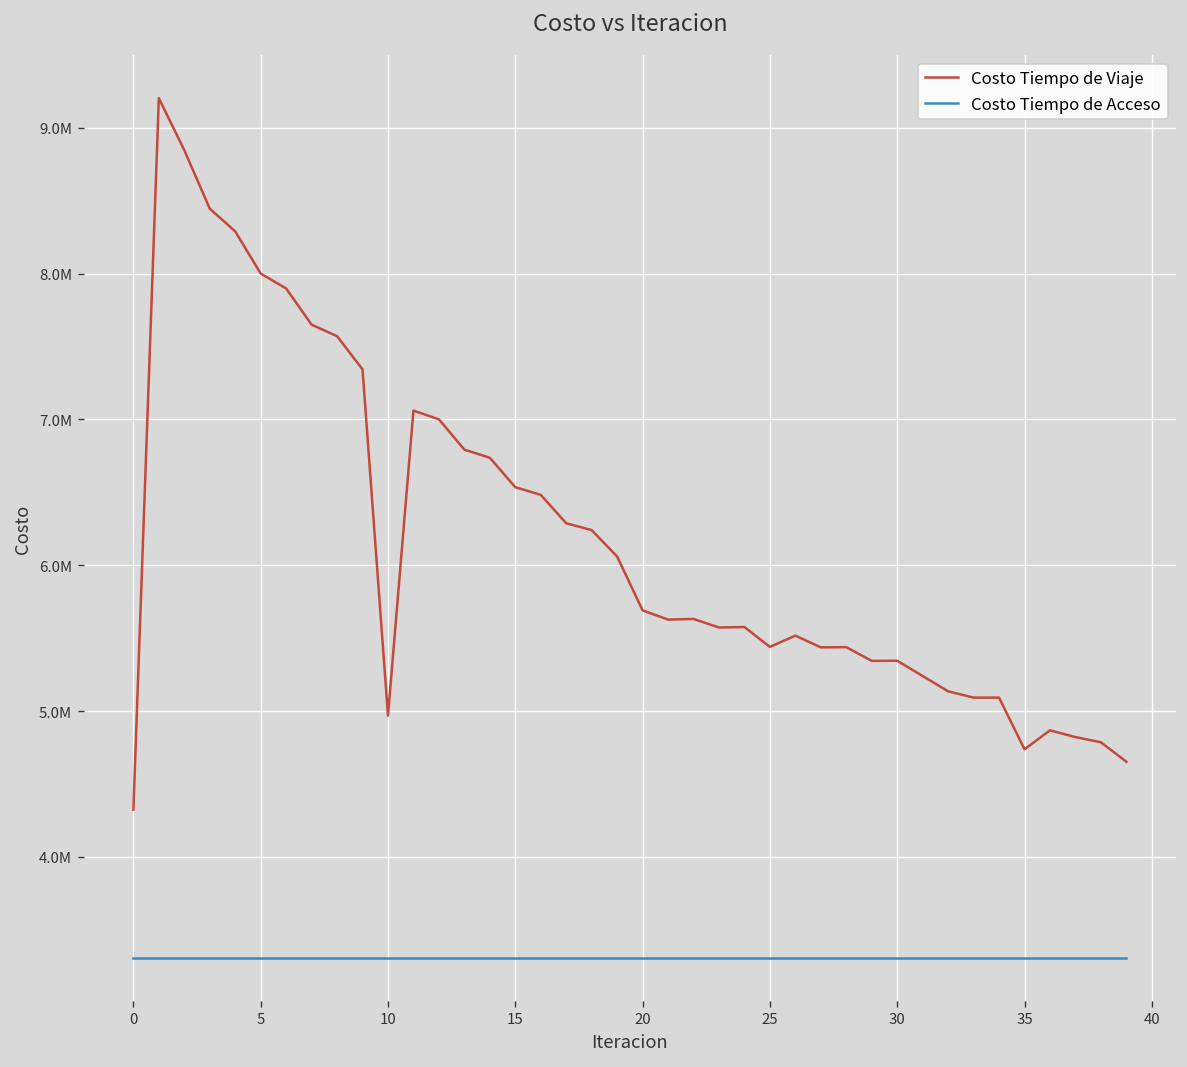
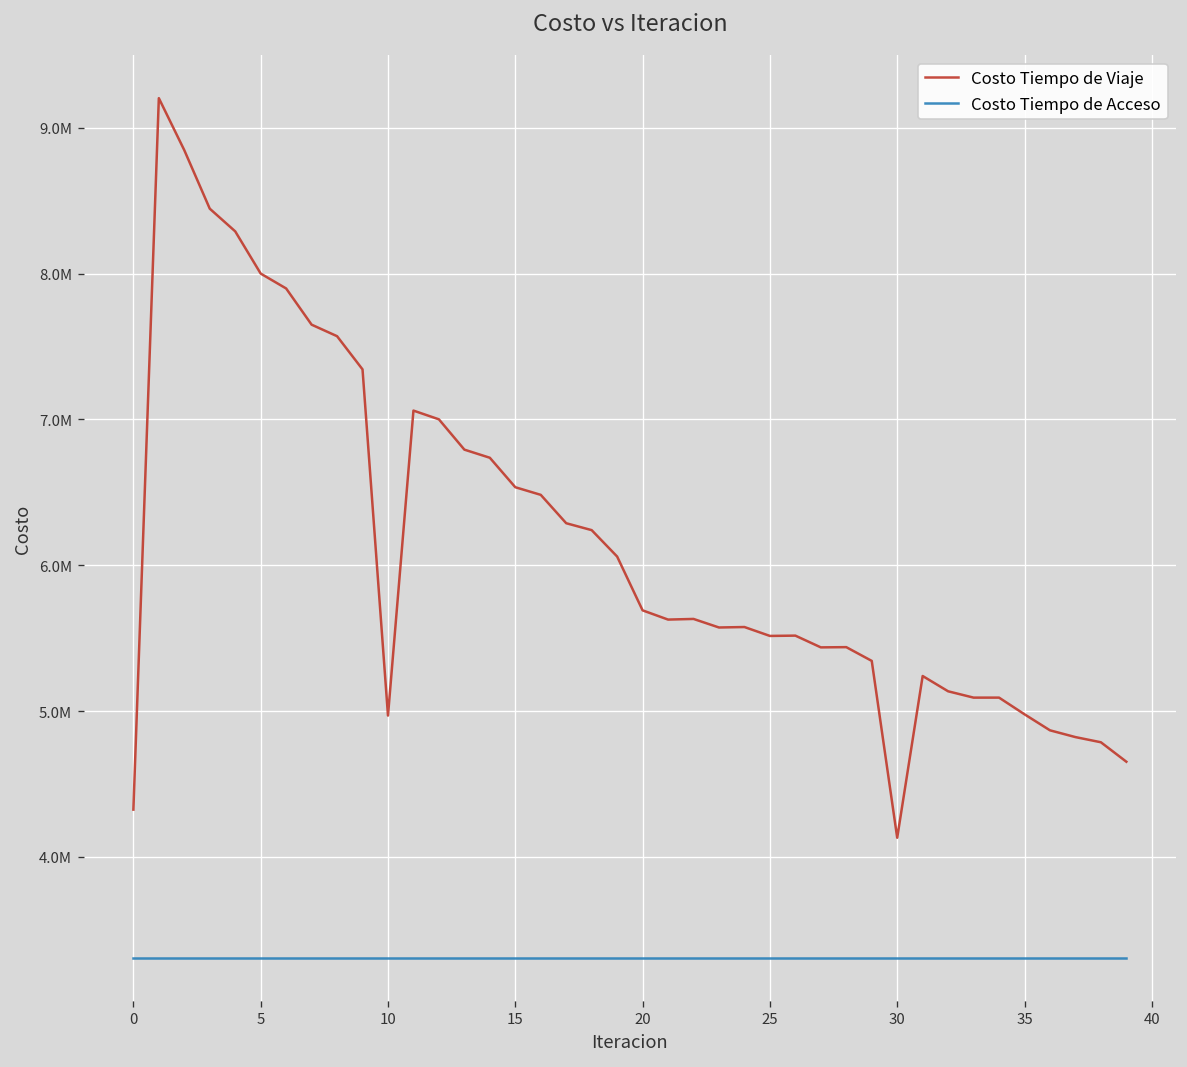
  {
    "Costo Tiempo de Viaje": {
      "0": 4320000,
      "5": 8000000,
      "10": 4970000,
      "15": 6540000,
      "20": 5690000,
-     "25": 5440000,
-     "30": 5350000,
-     "35": 4740000
+     "25": 5520000,
+     "30": 4130000,
+     "35": 4980000
    },
    "Costo Tiempo de Acceso": {
      "0": 3310000,
      "5": 3310000,
      "10": 3310000,
      "15": 3310000,
      "20": 3310000,
      "25": 3310000,
      "30": 3310000,
      "35": 3310000
    }
  }
